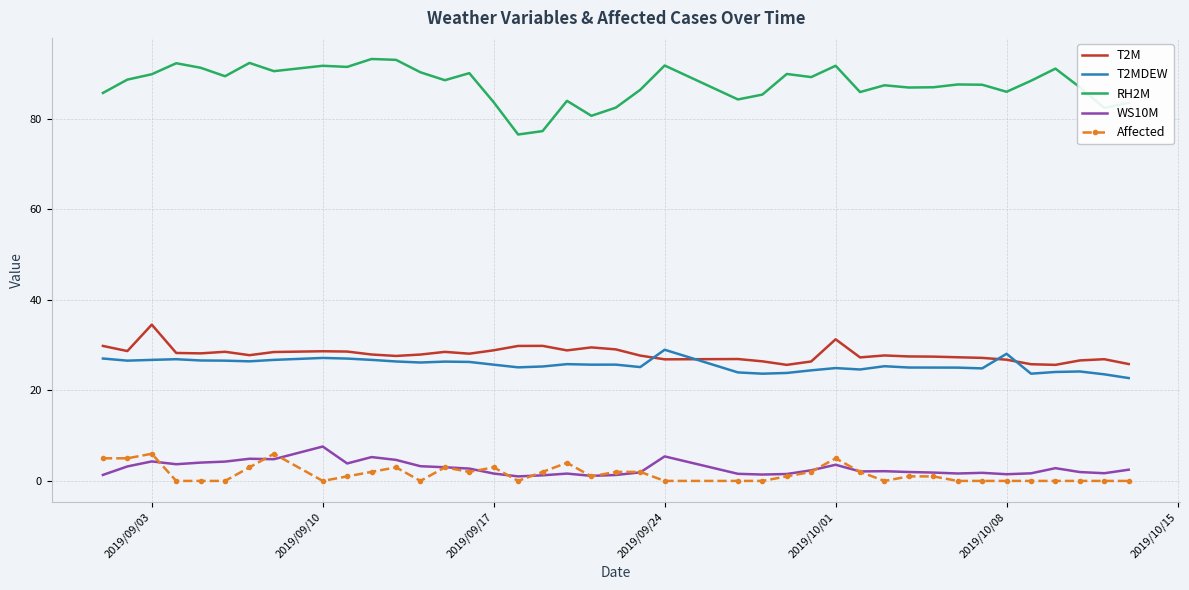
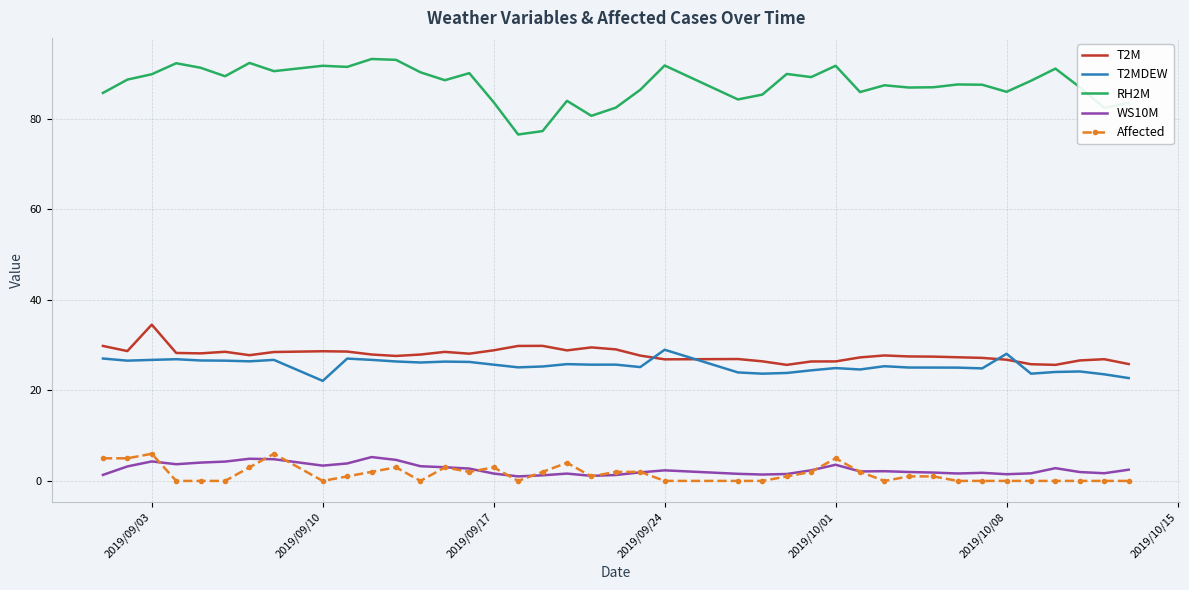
  {
    "T2M": {
      "2019/09/03": 35,
      "2019/09/10": 29,
      "2019/09/17": 29,
      "2019/09/24": 27,
-     "2019/10/01": 31,
+     "2019/10/01": 26,
      "2019/10/08": 27
    },
    "T2MDEW": {
      "2019/09/03": 27,
-     "2019/09/10": 27,
+     "2019/09/10": 22,
      "2019/09/17": 26,
      "2019/09/24": 29,
      "2019/10/01": 25,
      "2019/10/08": 28
    },
    "RH2M": {
      "2019/09/03": 90,
      "2019/09/10": 92,
      "2019/09/17": 84,
      "2019/09/24": 92,
      "2019/10/01": 92,
      "2019/10/08": 86
    },
    "WS10M": {
      "2019/09/03": 4,
-     "2019/09/10": 8,
+     "2019/09/10": 3,
      "2019/09/17": 2,
-     "2019/09/24": 5,
+     "2019/09/24": 2,
      "2019/10/01": 4,
      "2019/10/08": 1
    },
    "Affected": {
      "2019/09/03": 6,
      "2019/09/10": 0,
      "2019/09/17": 3,
      "2019/09/24": 0,
      "2019/10/01": 5,
      "2019/10/08": 0
    }
  }
